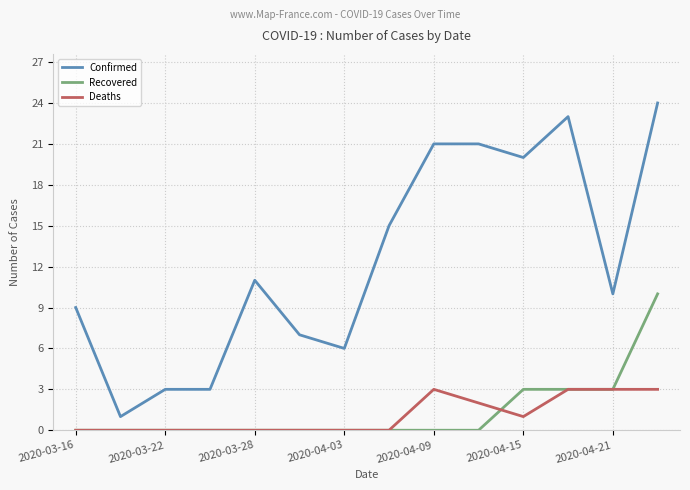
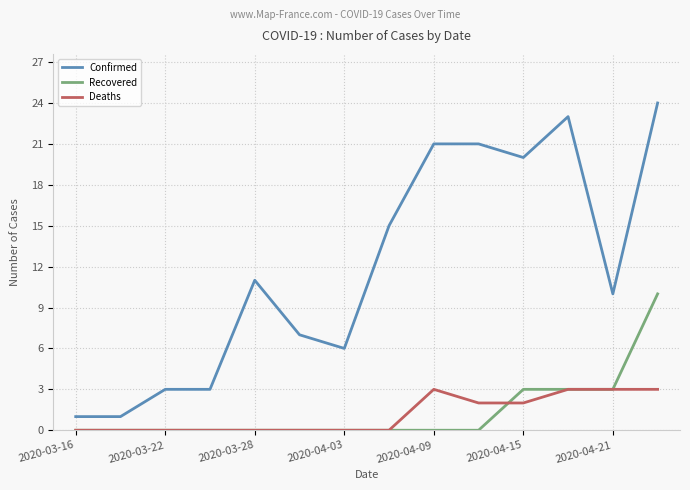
  {
    "Confirmed": {
-     "2020-03-16": 9,
+     "2020-03-16": 1,
      "2020-03-22": 3,
      "2020-03-28": 11,
      "2020-04-03": 6,
      "2020-04-09": 21,
      "2020-04-15": 20,
      "2020-04-21": 10
    },
    "Recovered": {
      "2020-04-09": 0,
      "2020-04-15": 3
    },
    "Deaths": {
      "2020-04-09": 3,
-     "2020-04-15": 1
+     "2020-04-15": 2
    }
  }
